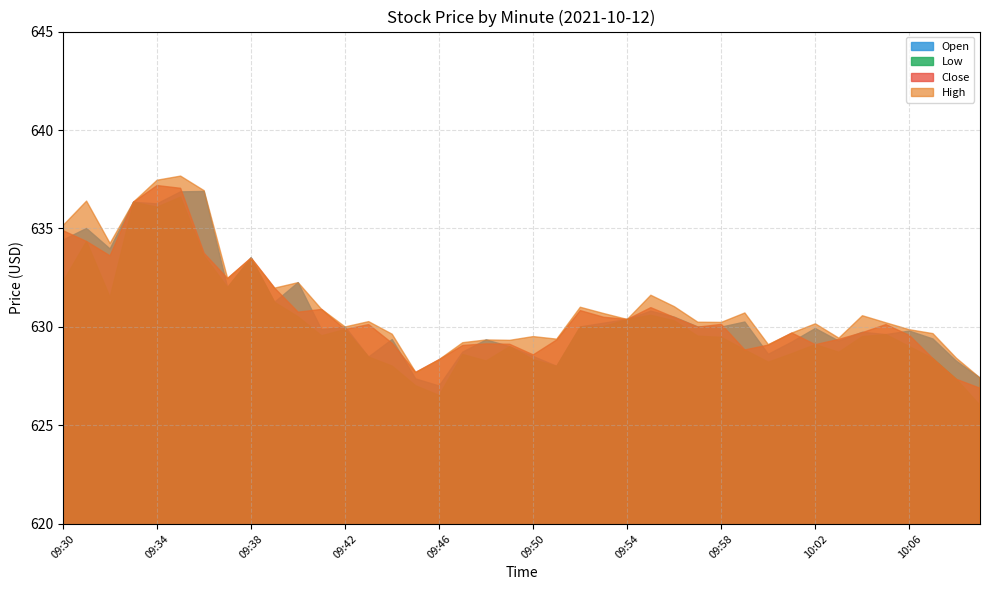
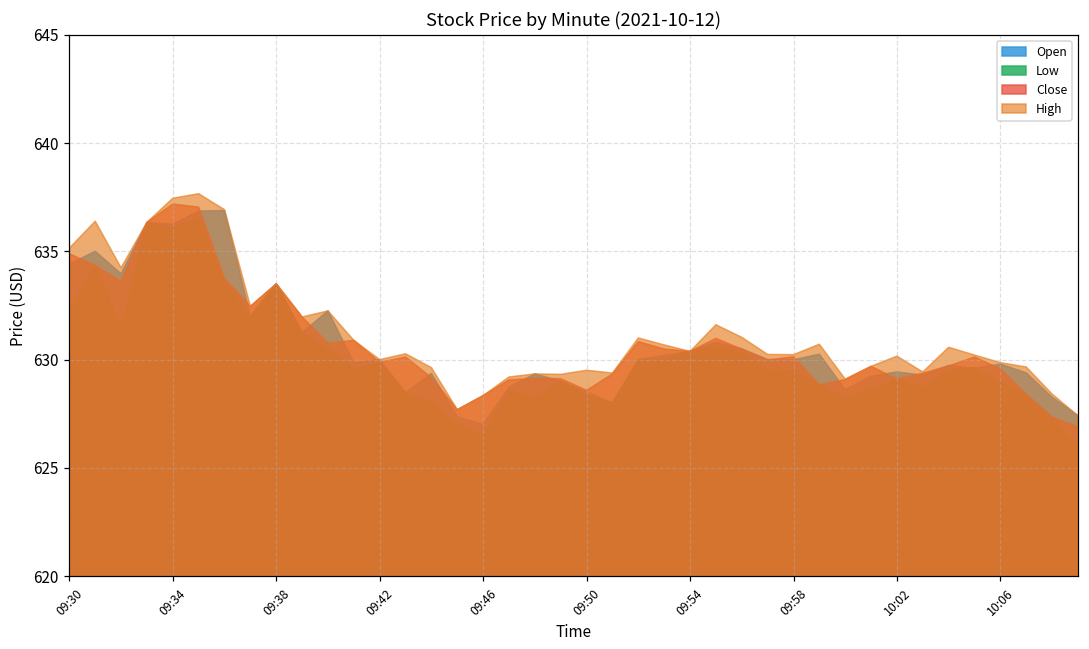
  {
    "Open": {
      "09:30": 634.4,
      "09:34": 636.3,
      "09:46": 627.0,
      "09:58": 630.0,
-     "10:02": 629.9
+     "10:02": 629.4
    },
    "Low": {
      "09:30": 632.3,
      "09:34": 636.1,
      "09:46": 626.5,
      "09:50": 628.3,
      "09:58": 629.5,
      "10:06": 629.0
    }
  }
